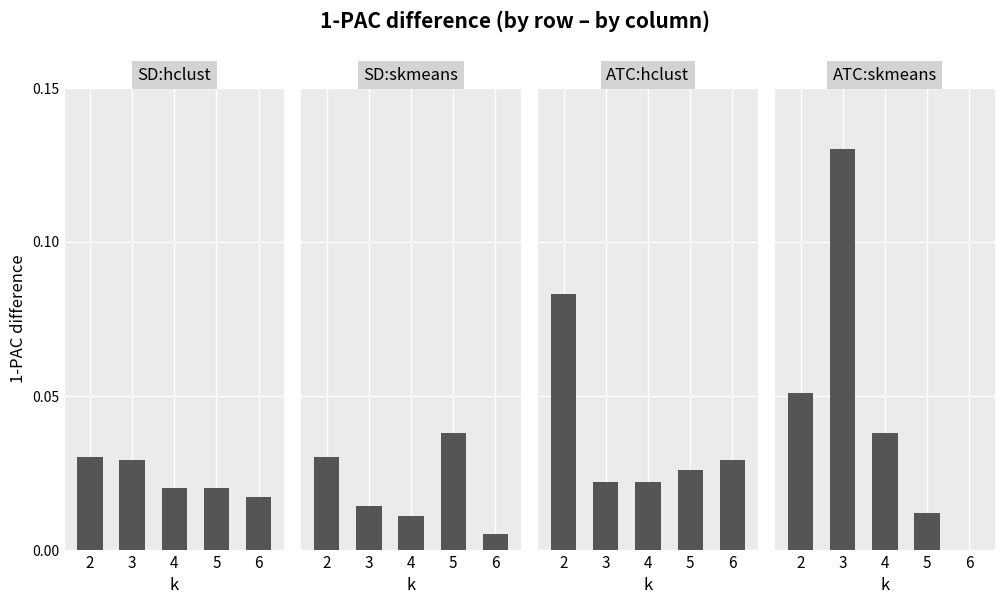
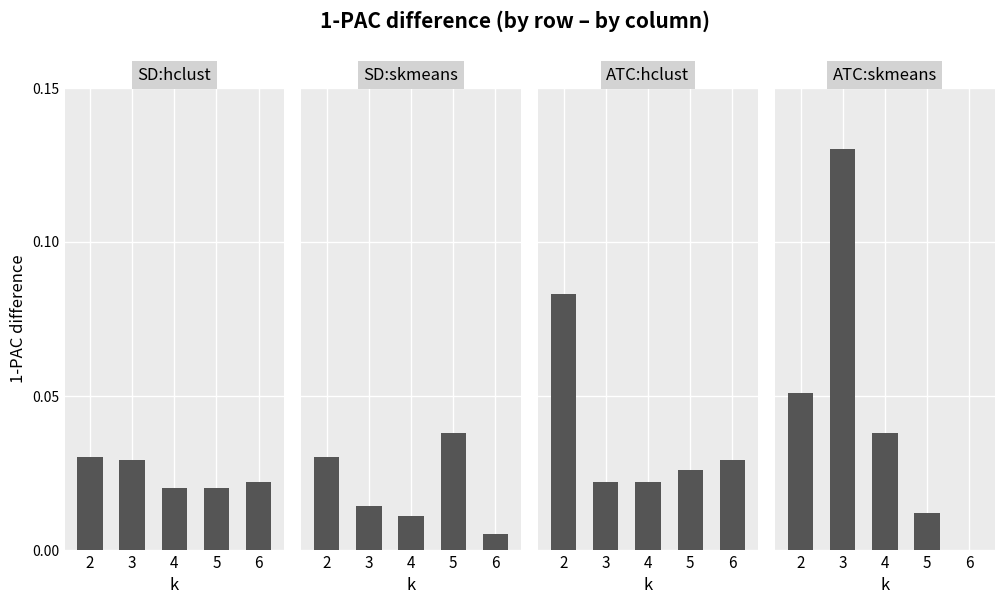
  {
    "SD:hclust": {
      "2": 0.030,
      "3": 0.029,
      "4": 0.020,
      "5": 0.020,
-     "6": 0.017
+     "6": 0.022
    }
  }
